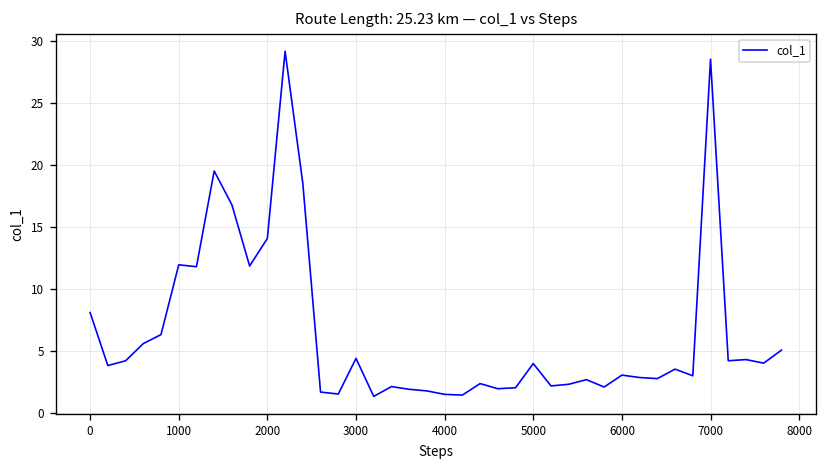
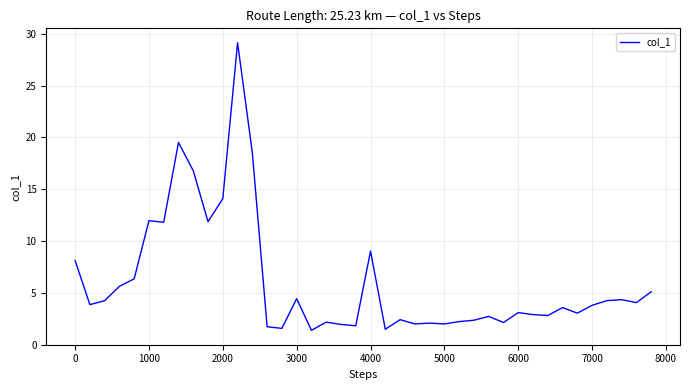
  {
    "0": 8.1,
    "1000": 12.0,
    "2000": 14.1,
    "3000": 4.4,
-   "4000": 1.5,
-   "5000": 4.0,
+   "4000": 9.0,
+   "5000": 2.0,
    "6000": 3.1,
-   "7000": 28.5
+   "7000": 3.8
  }
